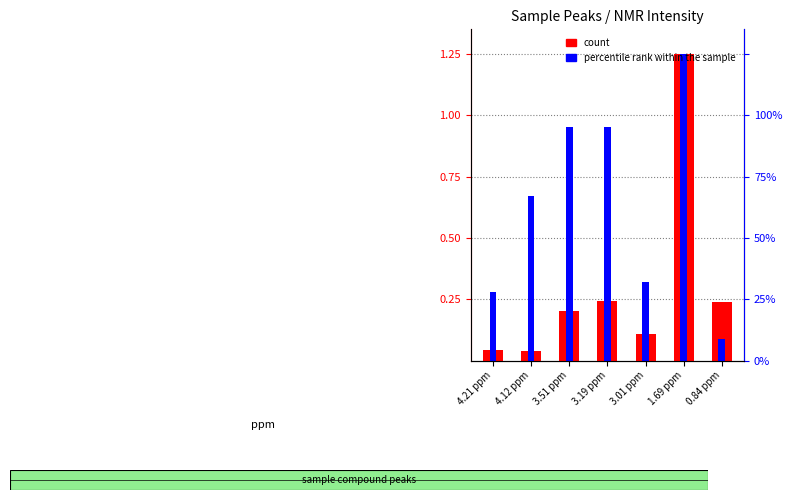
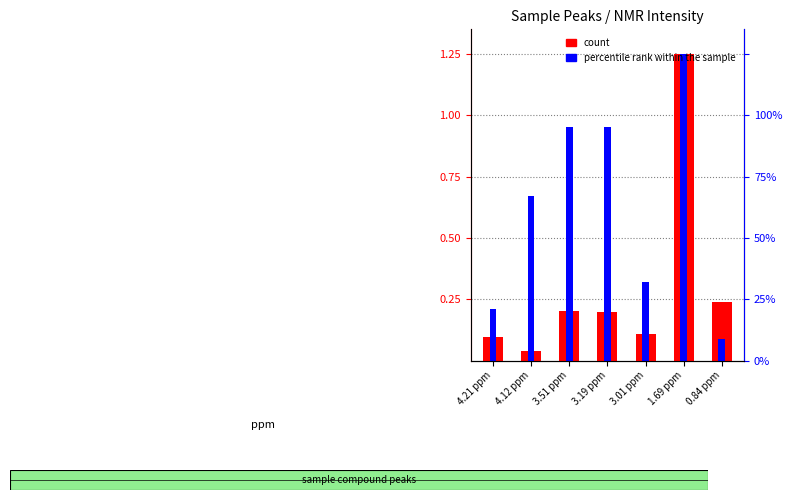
  {
    "count": {
-     "4.21 ppm": 0.04,
-     "3.19 ppm": 0.24,
+     "4.21 ppm": 0.10,
+     "3.19 ppm": 0.20,
      "1.69 ppm": 1.25,
      "0.84 ppm": 0.24
    },
    "percentile rank within the sample": {
-     "4.21 ppm": 0.28,
+     "4.21 ppm": 0.21,
      "4.12 ppm": 0.67,
      "3.51 ppm": 0.95,
      "3.19 ppm": 0.95,
      "3.01 ppm": 0.32,
      "1.69 ppm": 1.25
    }
  }
